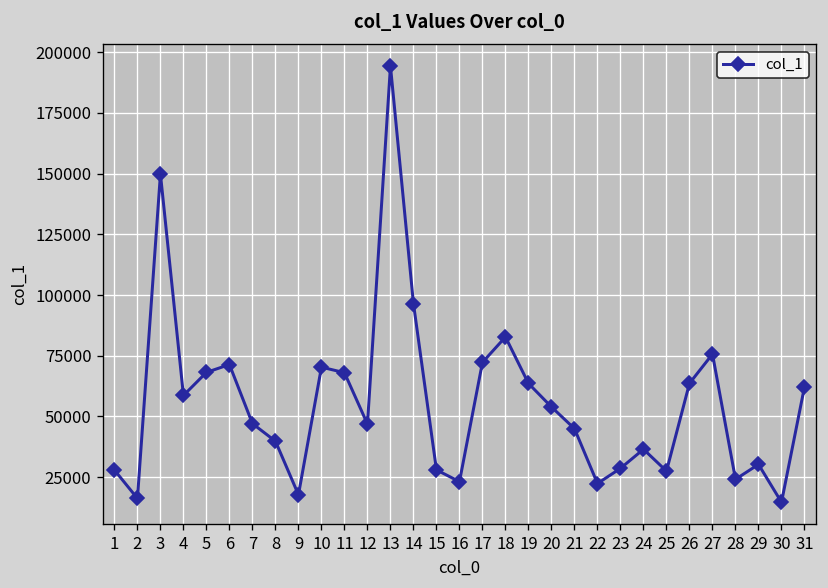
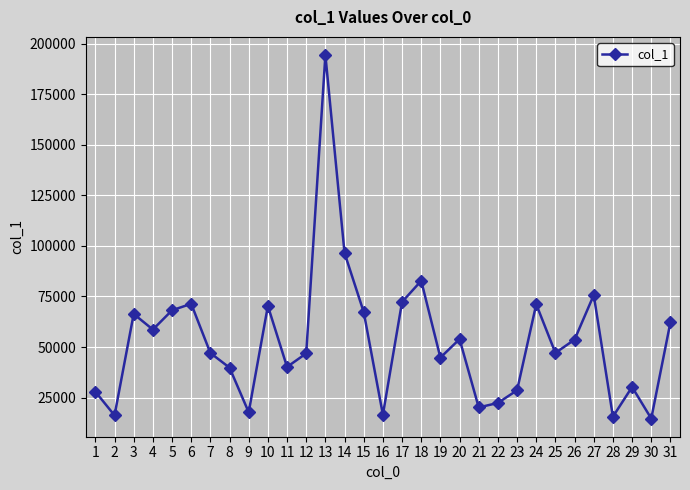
  {
    "1": 28000,
    "2": 16000,
-   "3": 150000,
+   "3": 66000,
    "4": 59000,
    "5": 68000,
    "6": 71000,
    "7": 47000,
    "8": 40000,
    "9": 18000,
    "10": 70000,
-   "11": 68000,
+   "11": 40000,
    "12": 47000,
    "13": 194000,
    "14": 96000,
-   "15": 28000,
-   "16": 23000,
+   "15": 67000,
+   "16": 17000,
    "17": 72000,
    "18": 83000,
-   "19": 64000,
+   "19": 45000,
    "20": 54000,
-   "21": 45000,
+   "21": 20000,
    "22": 22000,
    "23": 29000,
-   "24": 37000,
-   "25": 27000,
-   "26": 64000,
+   "24": 71000,
+   "25": 47000,
+   "26": 54000,
    "27": 76000,
-   "28": 24000,
+   "28": 16000,
    "29": 30000,
    "30": 15000,
    "31": 62000
  }
